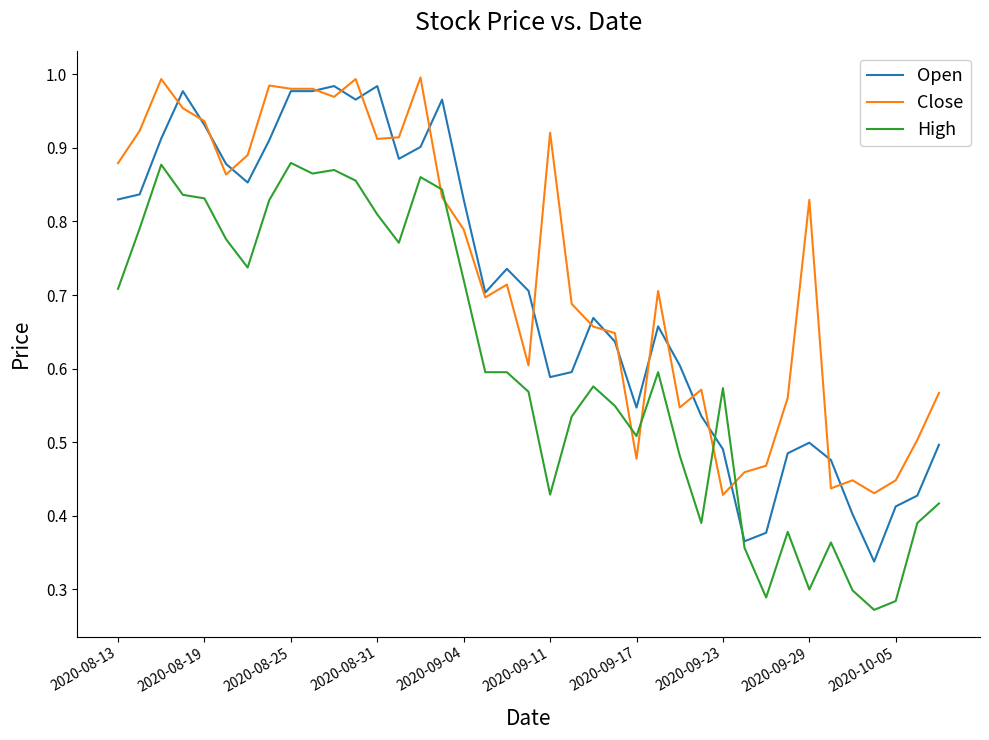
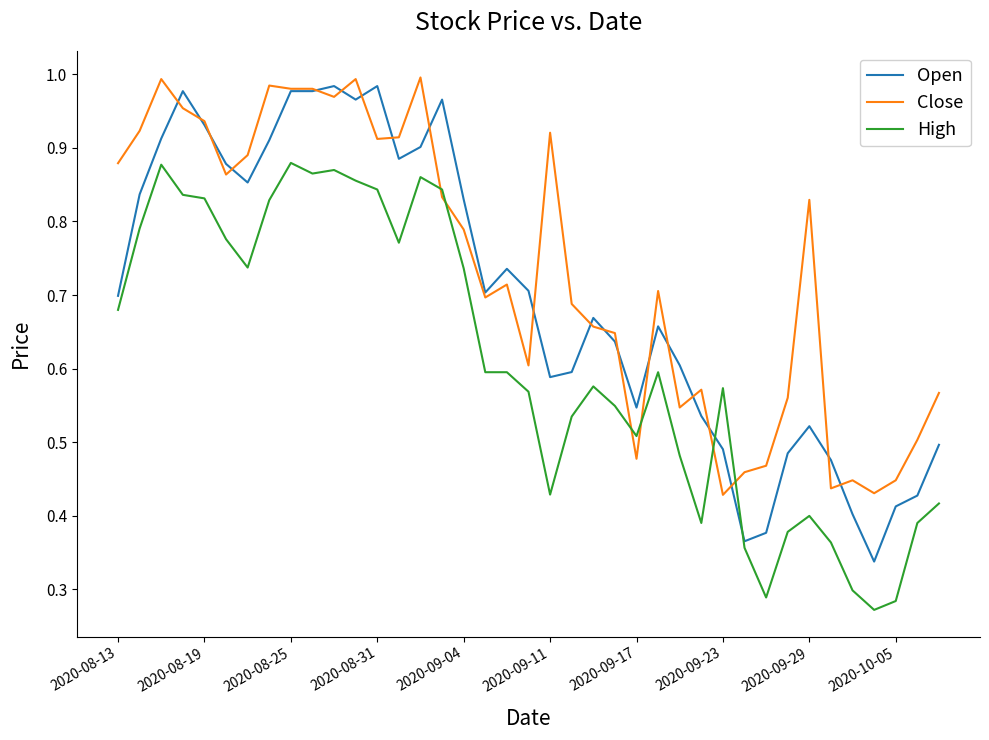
  {
    "Open": {
-     "2020-08-13": 0.83,
+     "2020-08-13": 0.70,
      "2020-08-19": 0.93,
      "2020-08-31": 0.98,
      "2020-09-04": 0.83,
      "2020-09-11": 0.59,
      "2020-09-17": 0.55,
      "2020-09-23": 0.49,
-     "2020-09-29": 0.50,
+     "2020-09-29": 0.52,
      "2020-10-05": 0.41
    },
    "Close": {
      "2020-08-13": 0.88,
      "2020-08-19": 0.94,
      "2020-08-31": 0.91,
      "2020-09-04": 0.79,
      "2020-09-11": 0.92,
      "2020-09-17": 0.48,
      "2020-09-23": 0.43,
      "2020-09-29": 0.83,
      "2020-10-05": 0.45
    },
    "High": {
-     "2020-08-13": 0.71,
+     "2020-08-13": 0.68,
      "2020-08-19": 0.83,
      "2020-08-25": 0.88,
-     "2020-08-31": 0.81,
-     "2020-09-04": 0.72,
+     "2020-08-31": 0.84,
+     "2020-09-04": 0.74,
      "2020-09-11": 0.43,
      "2020-09-17": 0.51,
      "2020-09-23": 0.57,
-     "2020-09-29": 0.3,
+     "2020-09-29": 0.4,
      "2020-10-05": 0.28
    }
  }
